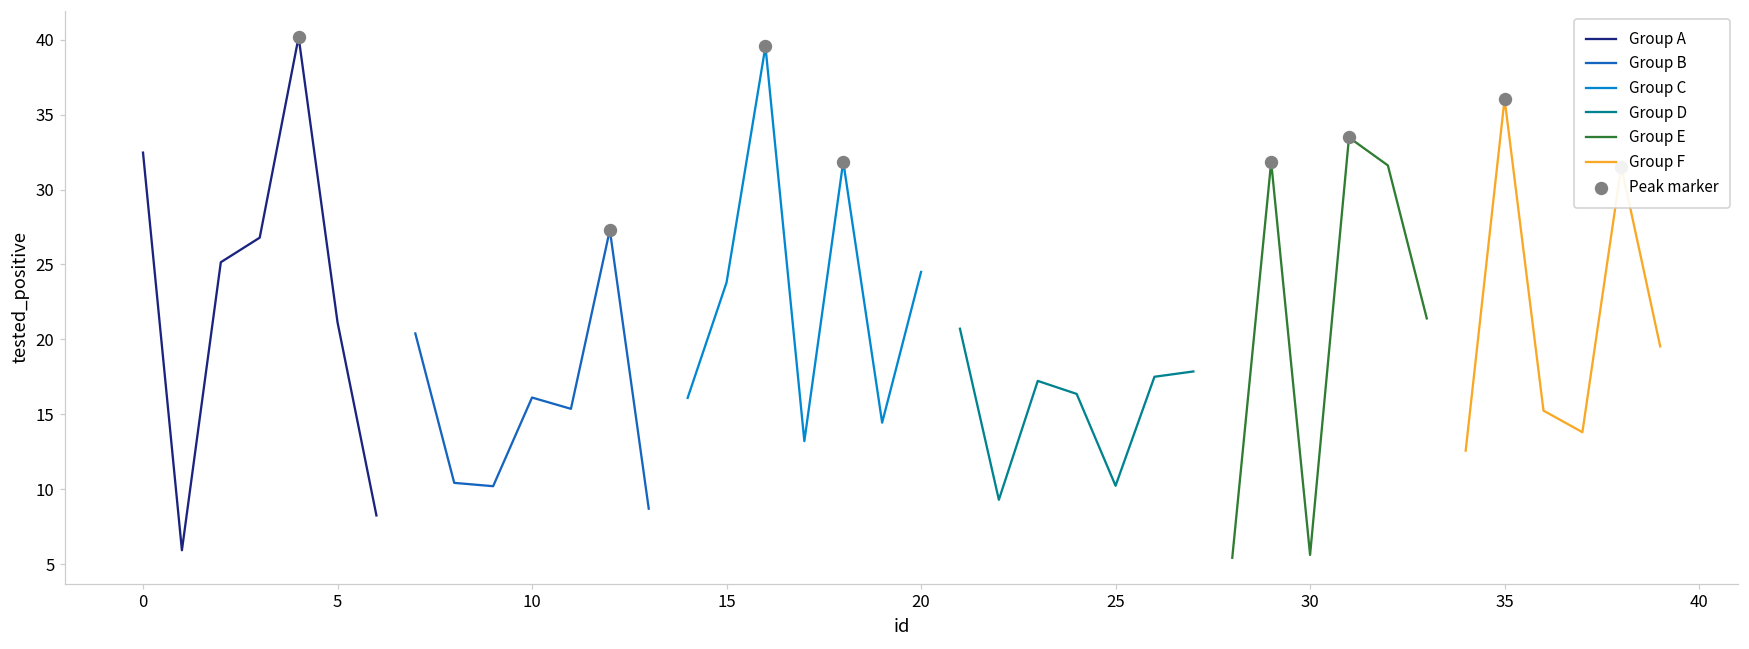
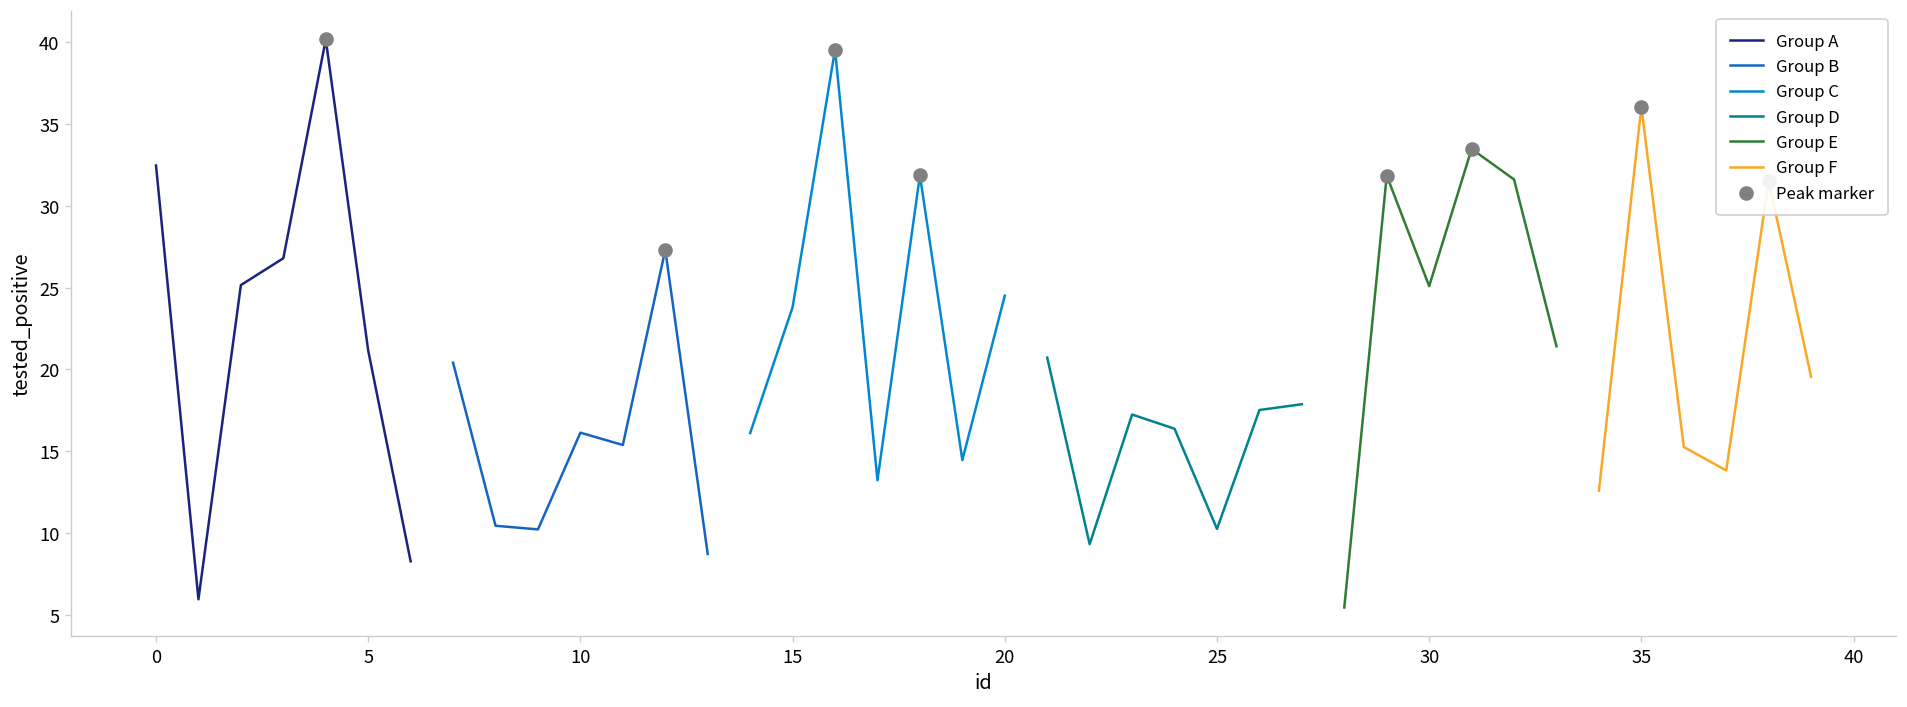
  {
    "Group A": {
      "0": 32.5,
      "5": 21.1
    },
    "Group D": {
      "25": 10.2
    },
    "Group E": {
-     "30": 5.6
+     "30": 25.1
    }
  }
